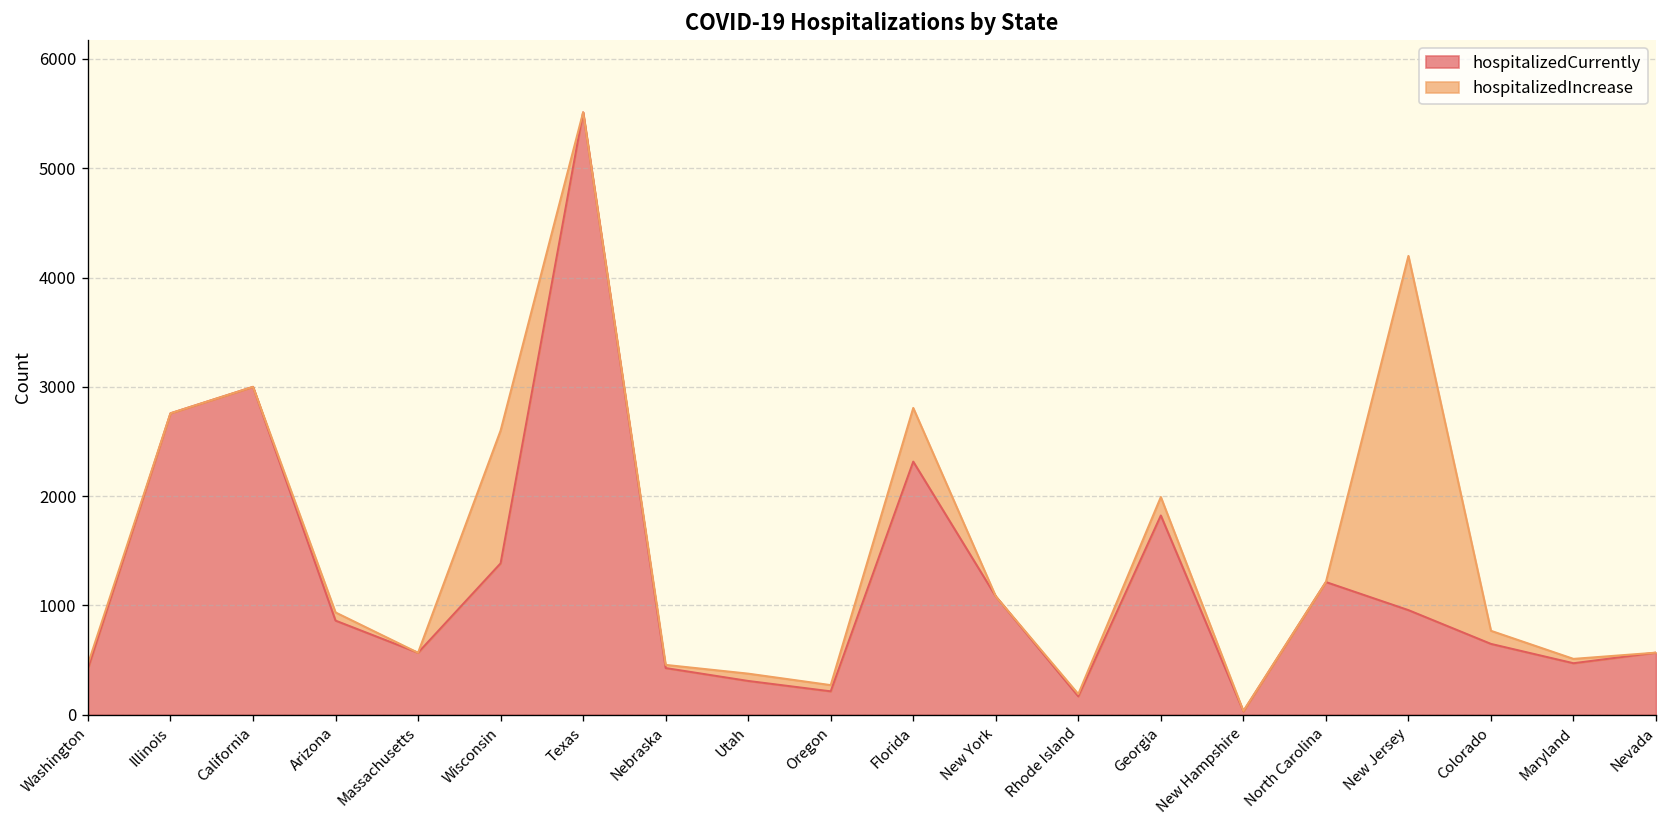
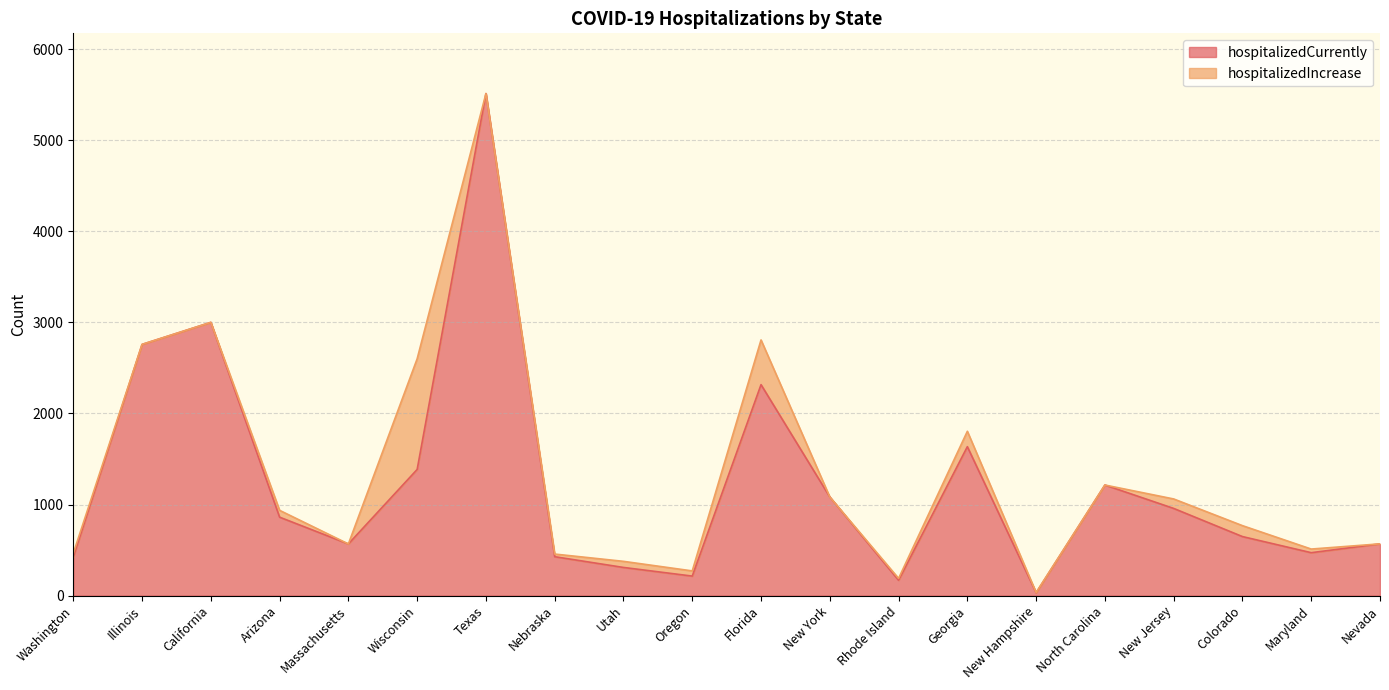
  {
    "hospitalizedCurrently": {
      "Washington": 400,
      "Arizona": 900,
      "Wisconsin": 1400,
      "Nebraska": 400,
      "Utah": 300,
      "Oregon": 200,
      "Florida": 2300,
-     "Georgia": 1800,
+     "Georgia": 1600,
      "New Jersey": 1000,
      "Colorado": 600,
      "Maryland": 500
    },
    "hospitalizedIncrease": {
      "Washington": 0,
      "Arizona": 100,
      "Wisconsin": 1200,
      "Nebraska": 0,
      "Utah": 100,
      "Oregon": 100,
      "Florida": 500,
      "Georgia": 200,
-     "New Jersey": 3200,
+     "New Jersey": 100,
      "Colorado": 100,
      "Maryland": 0
    }
  }
